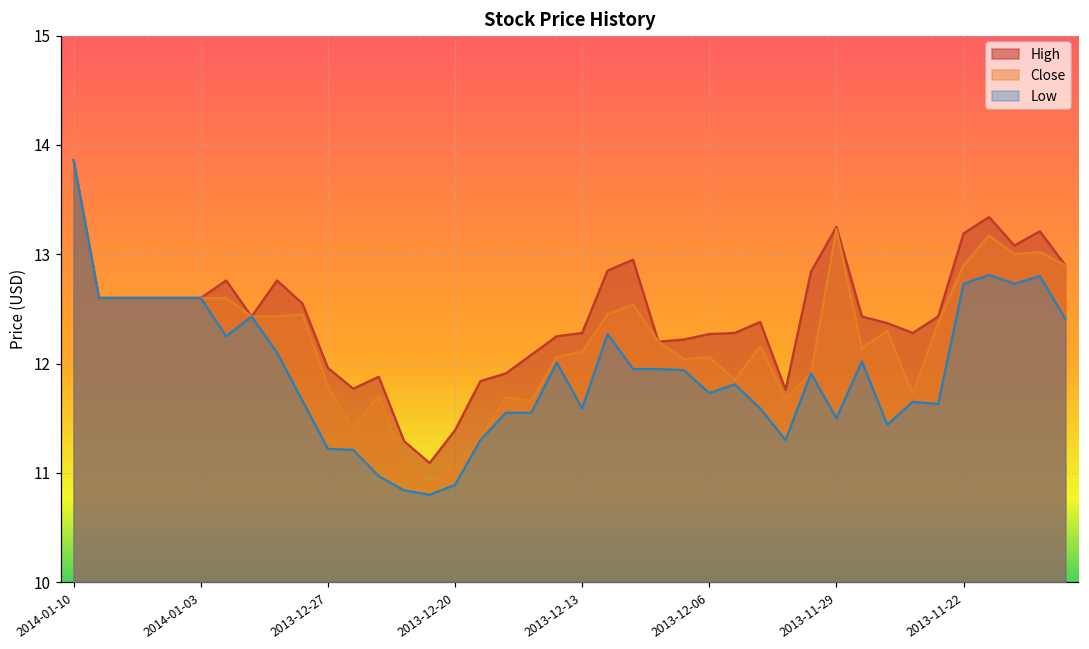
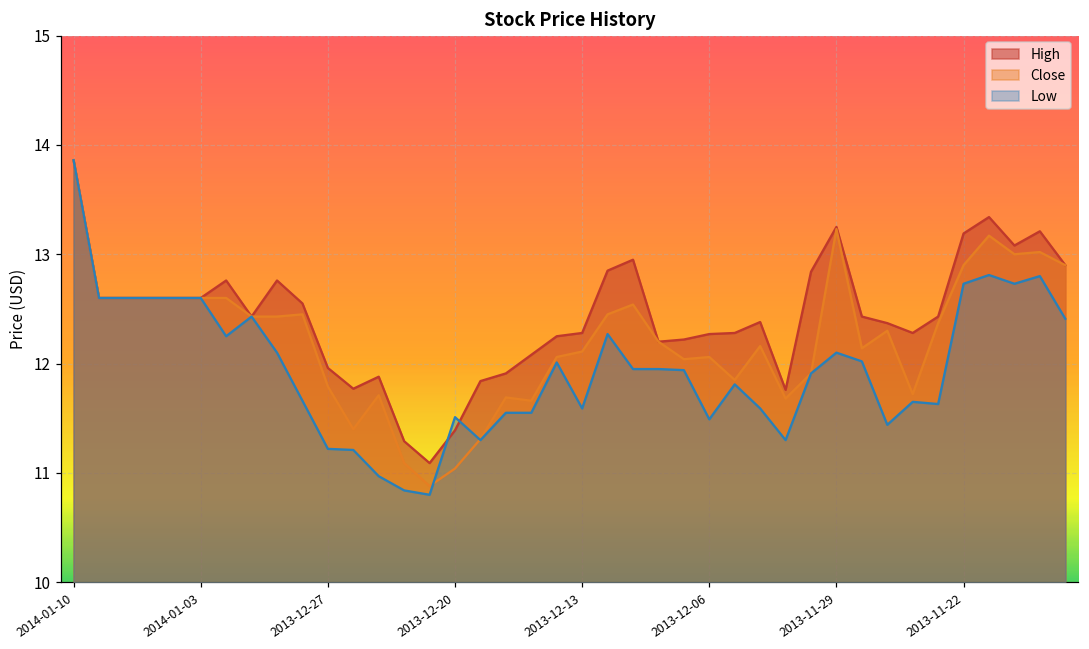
  {
    "Low": {
      "2013-12-27": 11.2,
-     "2013-12-20": 10.9,
+     "2013-12-20": 11.5,
      "2013-12-13": 11.6,
-     "2013-12-06": 11.7,
-     "2013-11-29": 11.5,
+     "2013-12-06": 11.5,
+     "2013-11-29": 12.1,
      "2013-11-22": 12.7
    }
  }
